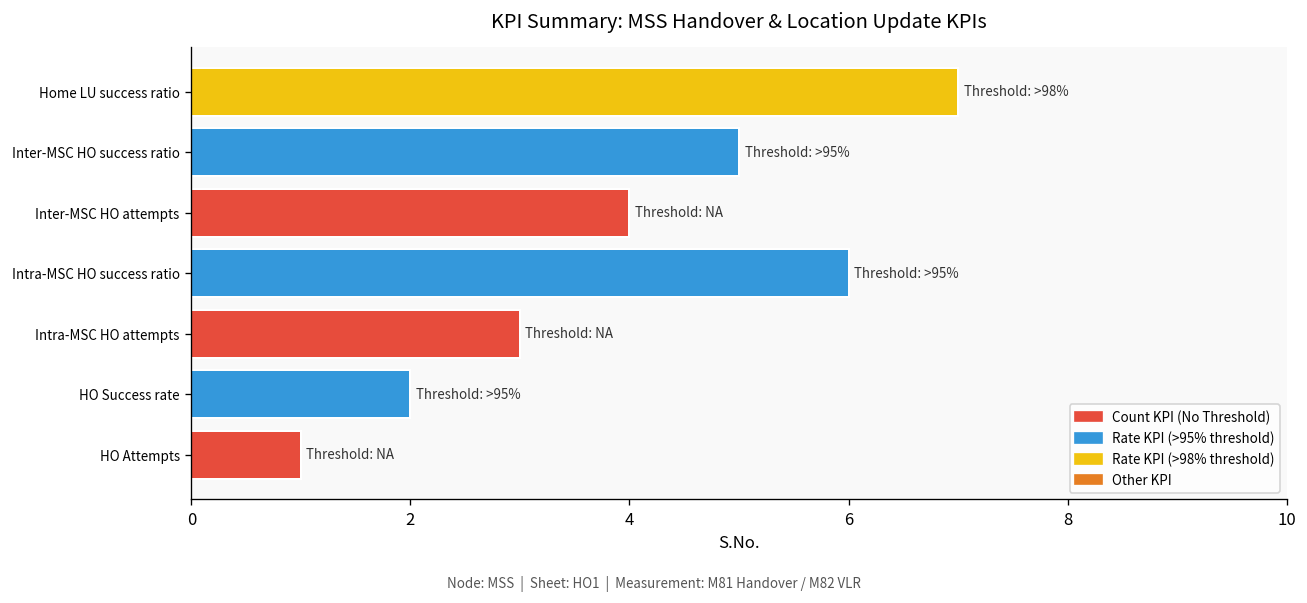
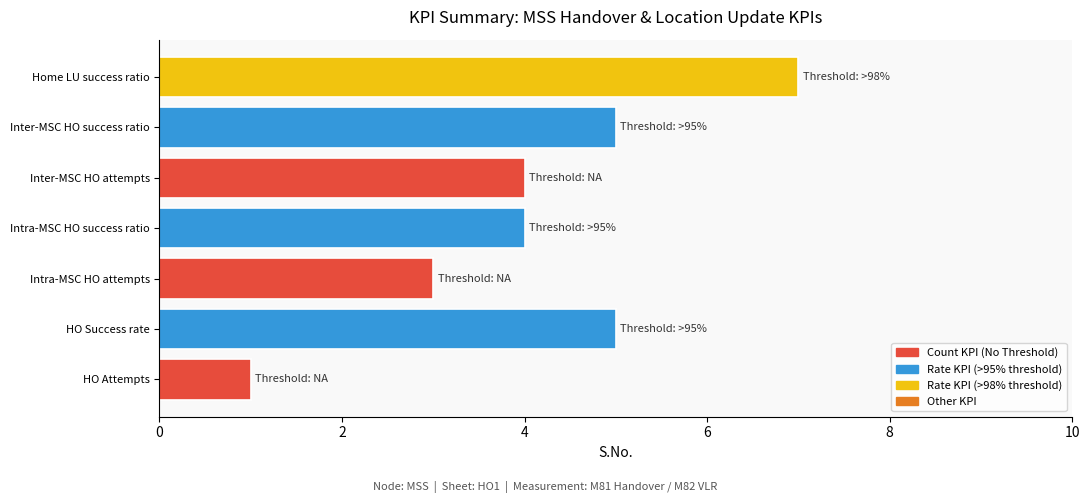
  {
    "Inter-MSC HO attempts": 4,
-   "Intra-MSC HO success ratio": 6,
+   "Intra-MSC HO success ratio": 4,
    "Intra-MSC HO attempts": 3,
-   "HO Success rate": 2,
+   "HO Success rate": 5,
    "HO Attempts": 1
  }
